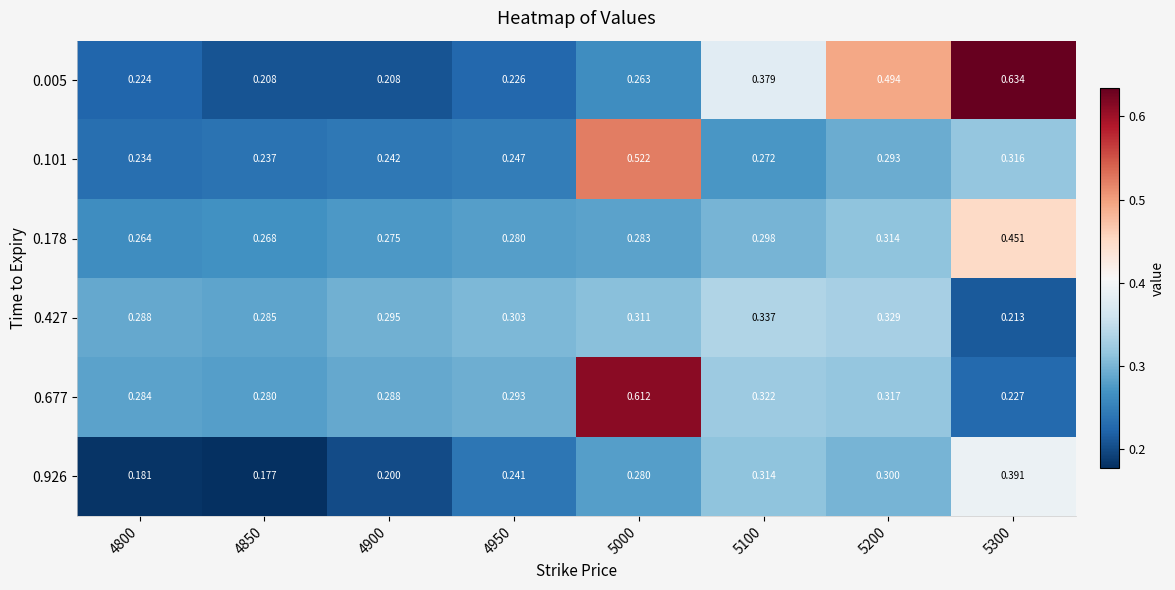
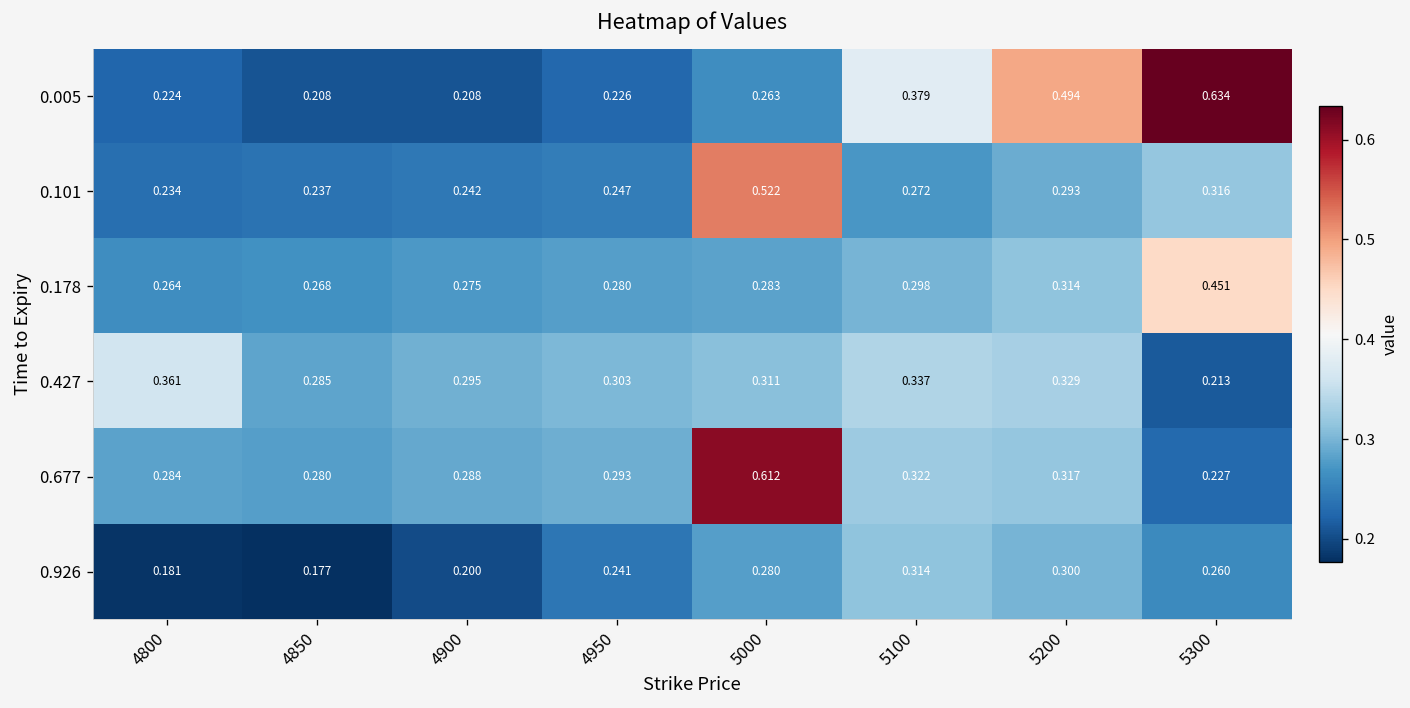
  {
    "0.005": {
      "4800": 0.224,
      "4850": 0.208,
      "4900": 0.208,
      "4950": 0.226,
      "5000": 0.263,
      "5100": 0.379,
      "5200": 0.494,
      "5300": 0.634
    },
    "0.101": {
      "4800": 0.234,
      "4850": 0.237,
      "4900": 0.242,
      "4950": 0.247,
      "5000": 0.522,
      "5100": 0.272,
      "5200": 0.293,
      "5300": 0.316
    },
    "0.178": {
      "4800": 0.264,
      "4850": 0.268,
      "4900": 0.275,
      "4950": 0.280,
      "5000": 0.283,
      "5100": 0.298,
      "5200": 0.314,
      "5300": 0.451
    },
    "0.427": {
-     "4800": 0.288,
+     "4800": 0.361,
      "4850": 0.285,
      "4900": 0.295,
      "4950": 0.303,
      "5000": 0.311,
      "5100": 0.337,
      "5200": 0.329,
      "5300": 0.213
    },
    "0.677": {
      "4800": 0.284,
      "4850": 0.280,
      "4900": 0.288,
      "4950": 0.293,
      "5000": 0.612,
      "5100": 0.322,
      "5200": 0.317,
      "5300": 0.227
    },
    "0.926": {
      "4800": 0.181,
      "4850": 0.177,
      "4900": 0.200,
      "4950": 0.241,
      "5000": 0.280,
      "5100": 0.314,
      "5200": 0.300,
-     "5300": 0.391
+     "5300": 0.260
    }
  }
